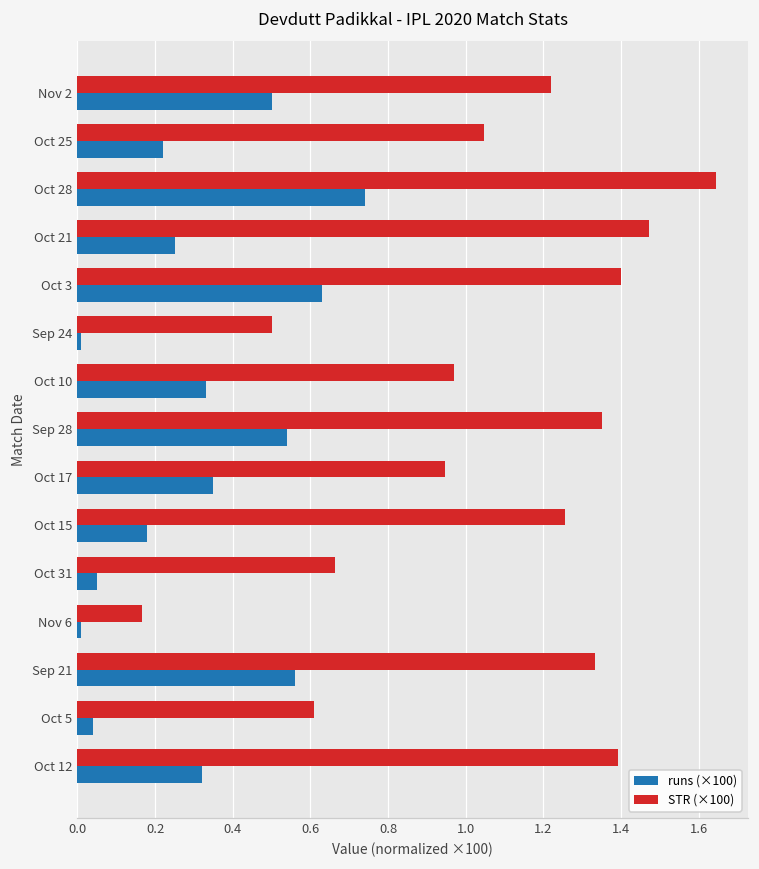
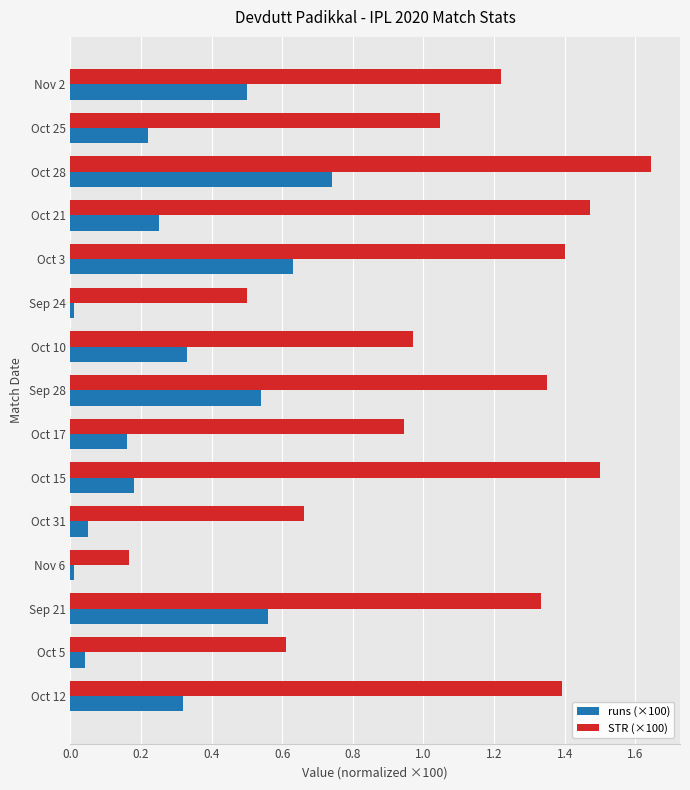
  {
    "runs (×100)": {
      "Nov 2": 0.50,
      "Oct 25": 0.22,
      "Oct 28": 0.74,
      "Oct 21": 0.25,
      "Oct 3": 0.63,
      "Sep 24": 0.01,
      "Oct 10": 0.33,
      "Sep 28": 0.54,
-     "Oct 17": 0.35,
+     "Oct 17": 0.16,
      "Oct 15": 0.18,
      "Oct 31": 0.05,
      "Nov 6": 0.01,
      "Sep 21": 0.56,
      "Oct 5": 0.04,
      "Oct 12": 0.32
    },
    "STR (×100)": {
      "Nov 2": 1.22,
      "Oct 25": 1.05,
      "Oct 28": 1.64,
      "Oct 21": 1.47,
      "Oct 3": 1.40,
      "Sep 24": 0.50,
      "Oct 10": 0.97,
      "Sep 28": 1.35,
      "Oct 17": 0.95,
-     "Oct 15": 1.26,
+     "Oct 15": 1.50,
      "Oct 31": 0.66,
      "Nov 6": 0.17,
      "Sep 21": 1.33,
      "Oct 5": 0.61,
      "Oct 12": 1.39
    }
  }
